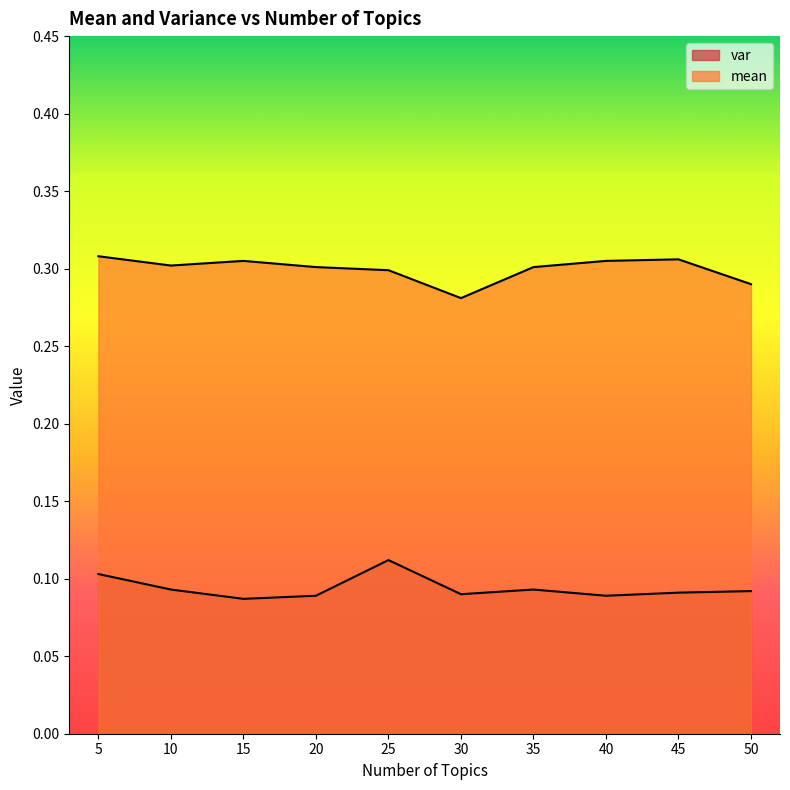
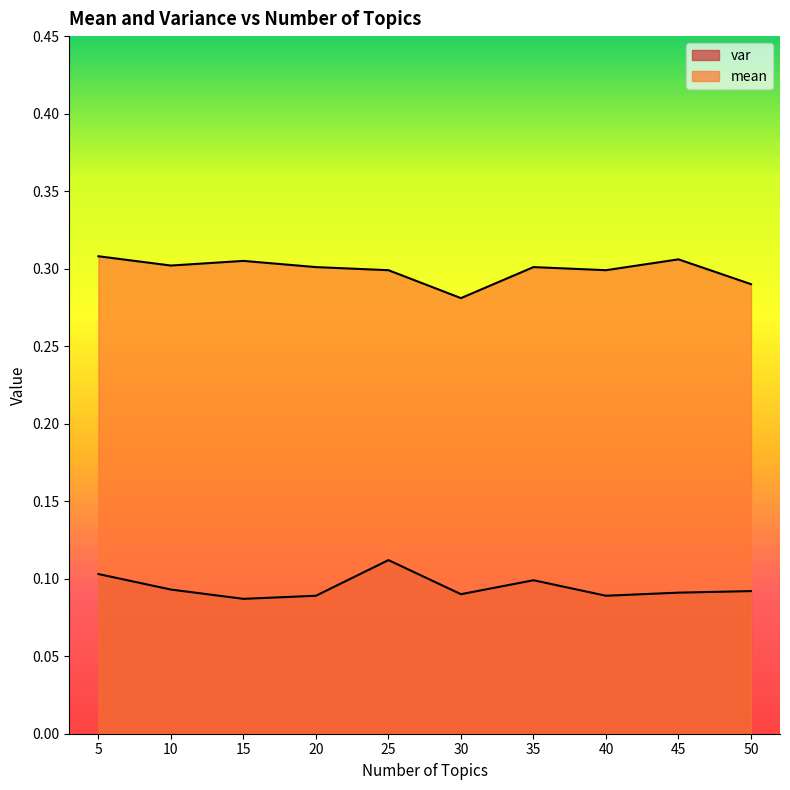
  {
    "var": {
      "5": 0.103,
      "10": 0.093,
      "15": 0.087,
      "20": 0.089,
      "25": 0.112,
      "30": 0.090,
-     "35": 0.093,
+     "35": 0.099,
      "40": 0.089,
      "45": 0.091,
      "50": 0.092
    },
    "mean": {
      "5": 0.308,
      "10": 0.302,
      "15": 0.305,
      "20": 0.301,
      "25": 0.299,
      "30": 0.281,
      "35": 0.301,
-     "40": 0.305,
+     "40": 0.299,
      "45": 0.306,
      "50": 0.290
    }
  }
